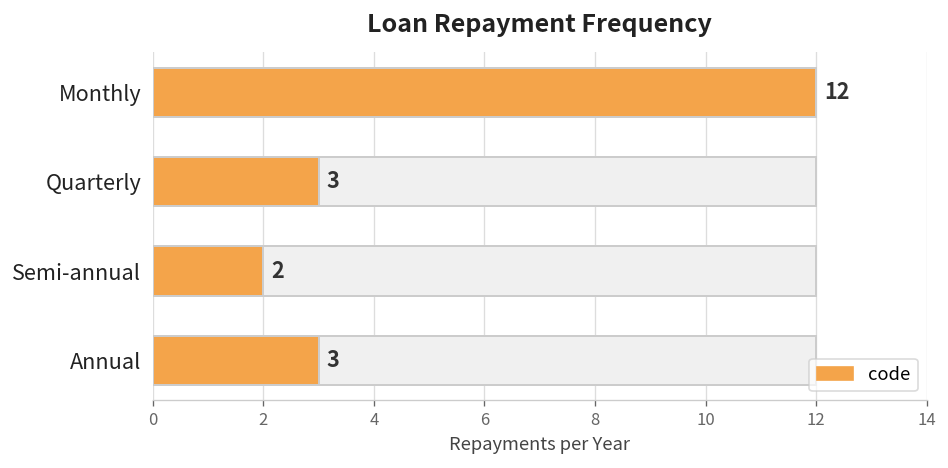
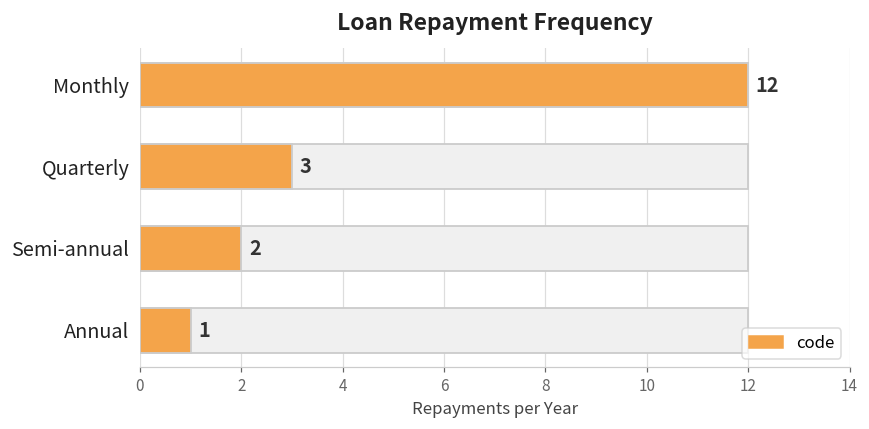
  {
    "code": {
      "Monthly": 12,
-     "Annual": 3
+     "Annual": 1
    }
  }
